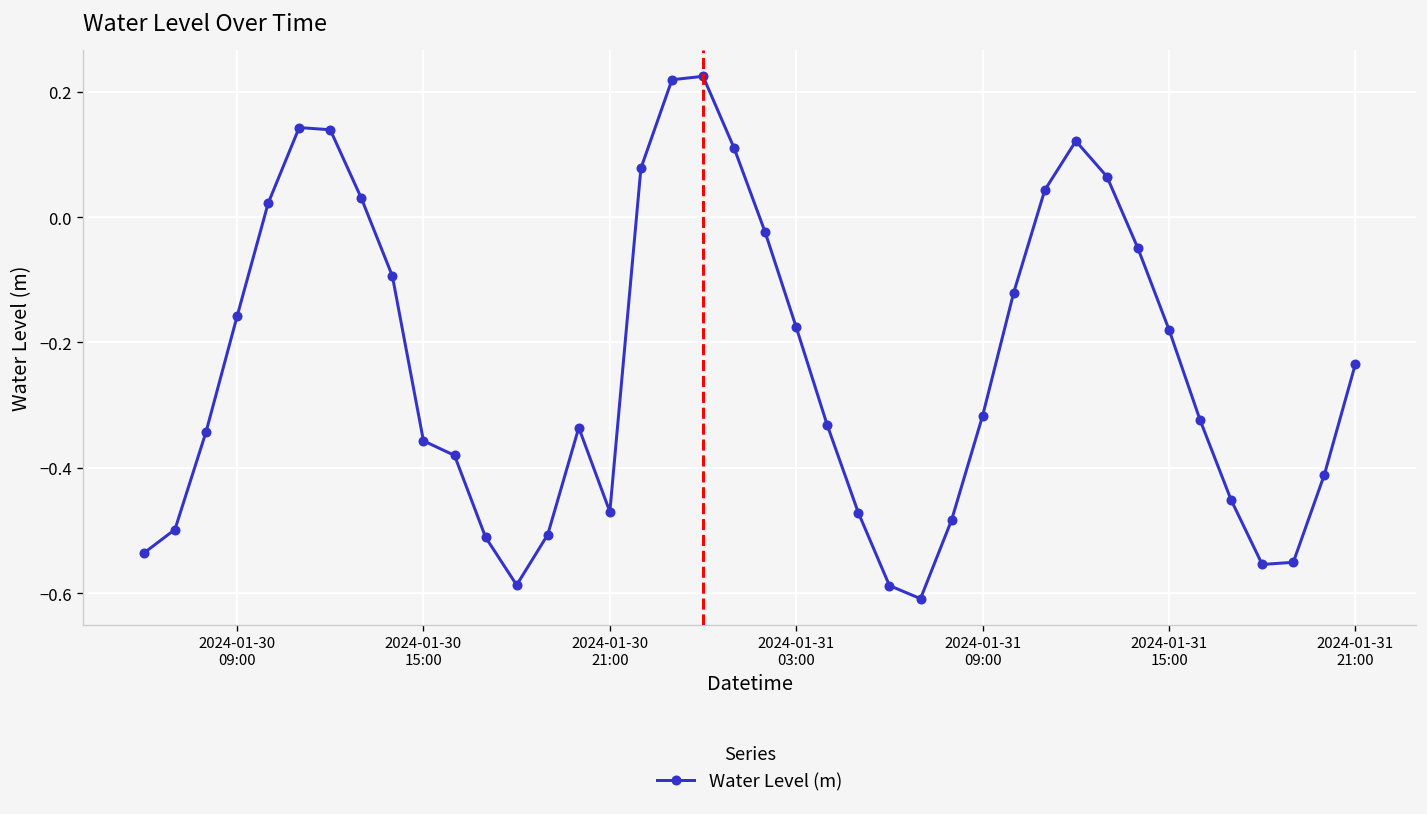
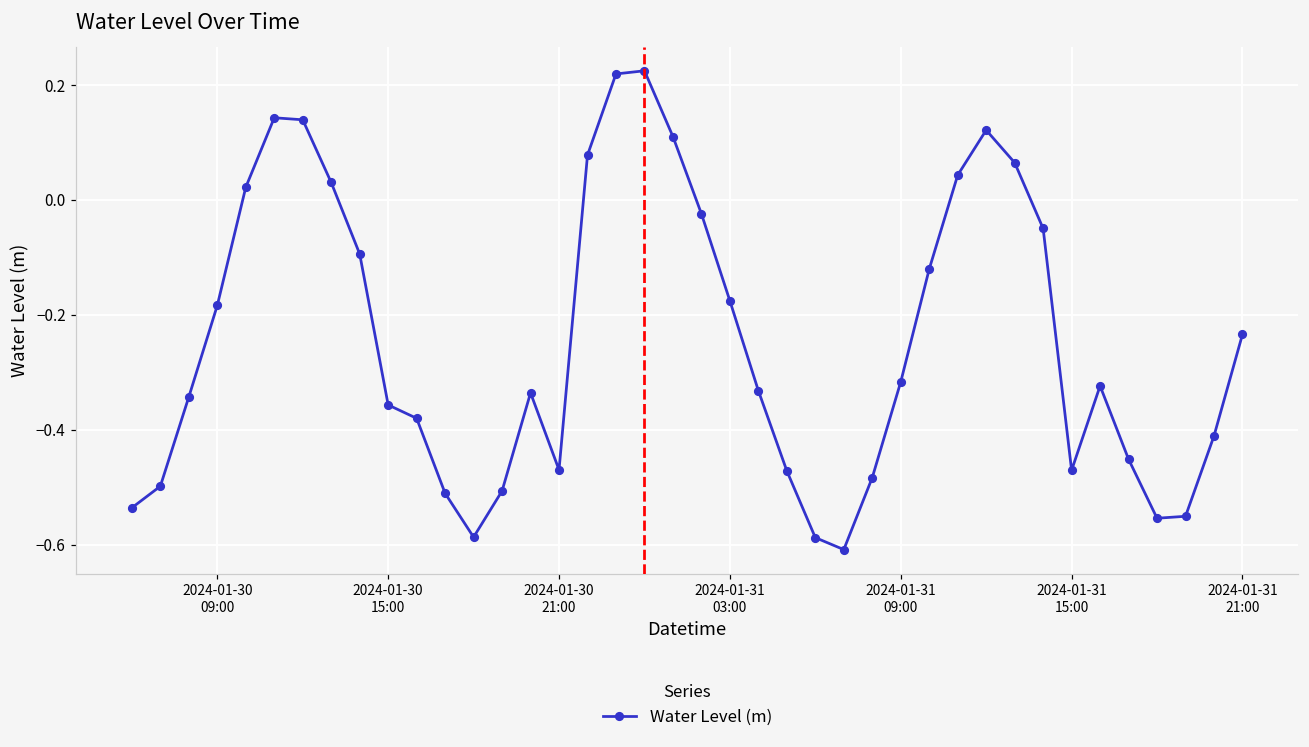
  {
-   "2024-01-30 09:00": -0.16,
+   "2024-01-30 09:00": -0.18,
    "2024-01-30 15:00": -0.36,
    "2024-01-30 21:00": -0.47,
    "2024-01-31 03:00": -0.18,
    "2024-01-31 09:00": -0.32,
-   "2024-01-31 15:00": -0.18,
+   "2024-01-31 15:00": -0.47,
    "2024-01-31 21:00": -0.23
  }
